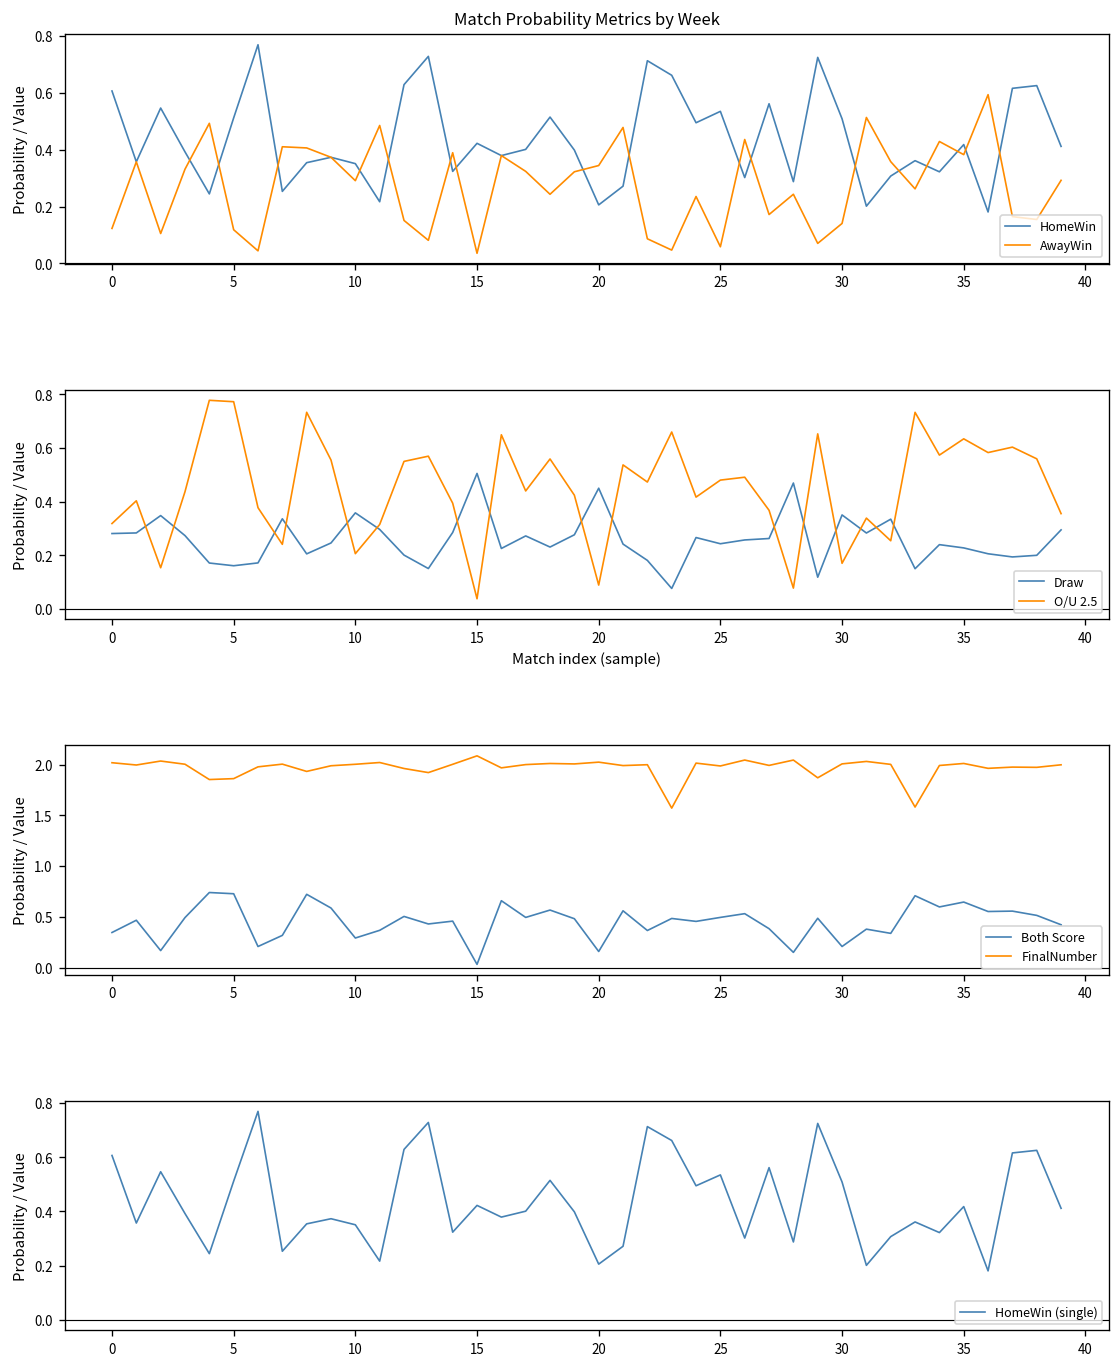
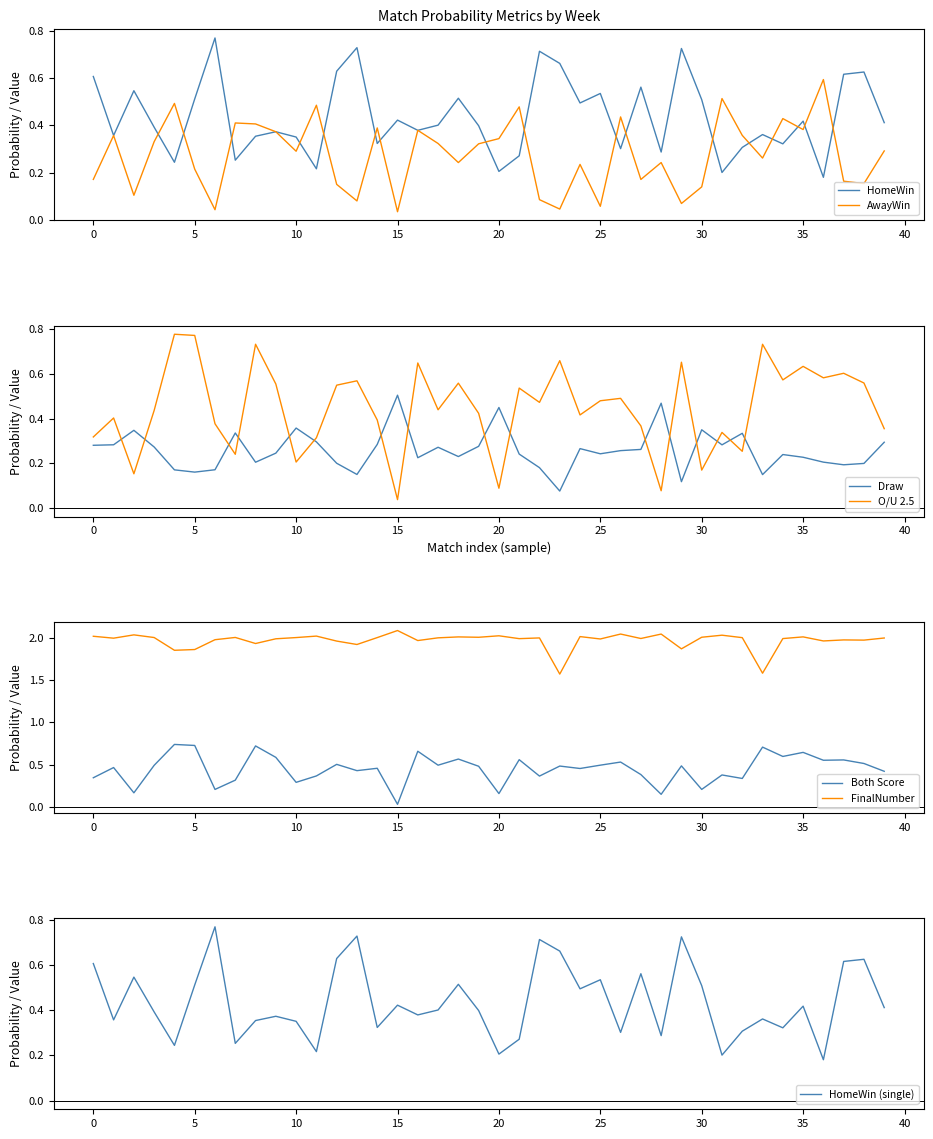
  {
    "Match Probability Metrics by Week": {
      "HomeWin": {
        "0": 0.61,
        "5": 0.51,
        "10": 0.35,
        "15": 0.42,
        "20": 0.21,
        "25": 0.53,
        "30": 0.51,
        "35": 0.42
      },
      "AwayWin": {
-       "0": 0.12,
-       "5": 0.12,
+       "0": 0.17,
+       "5": 0.22,
        "10": 0.29,
        "15": 0.04,
        "20": 0.34,
        "25": 0.06,
        "30": 0.14,
        "35": 0.38
      }
    }
  }
